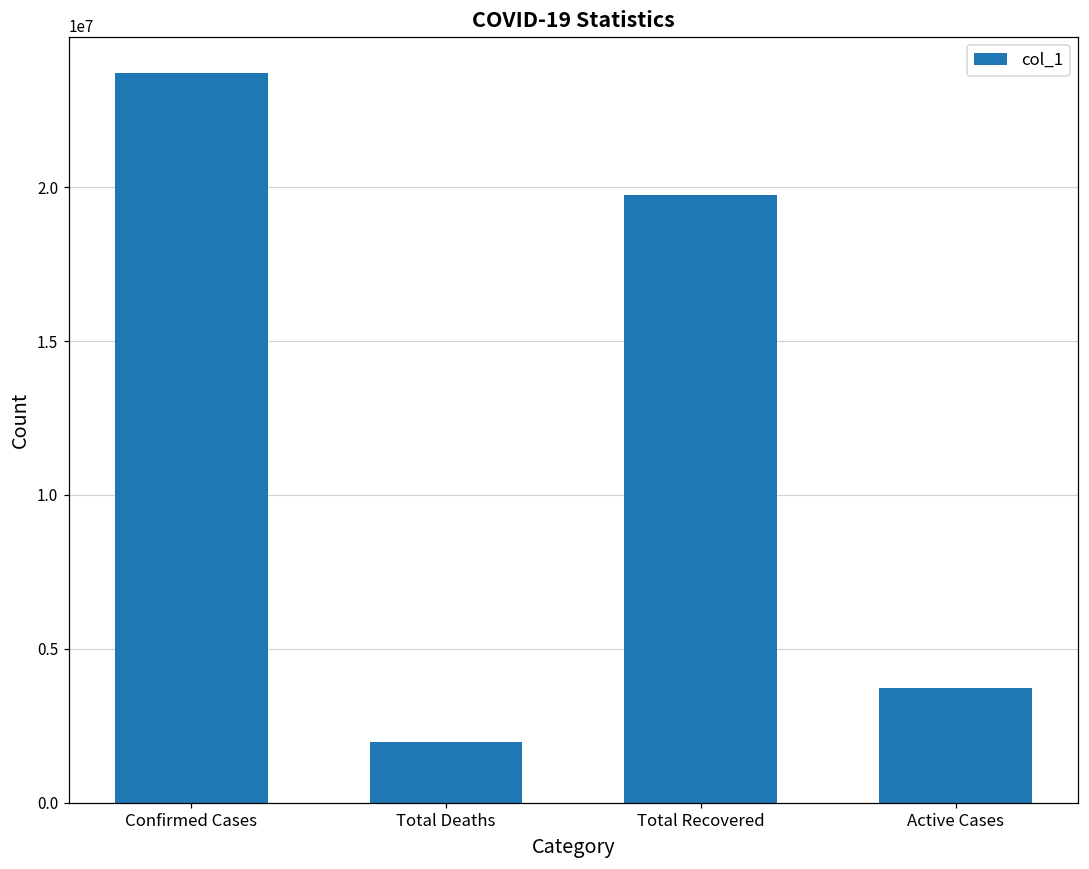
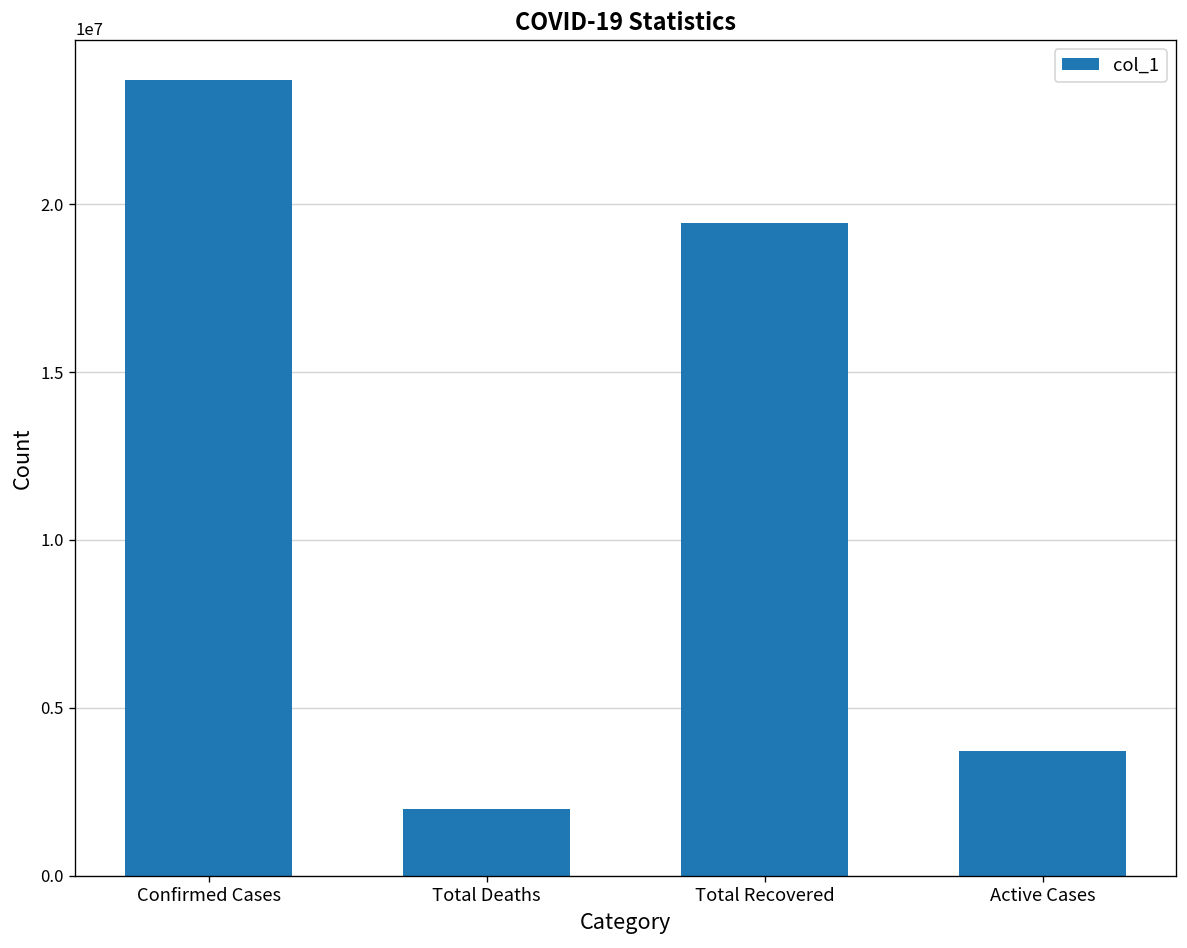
  {
    "Confirmed Cases": 23700000,
    "Total Deaths": 2000000,
-   "Total Recovered": 19700000,
+   "Total Recovered": 19400000,
    "Active Cases": 3700000
  }
